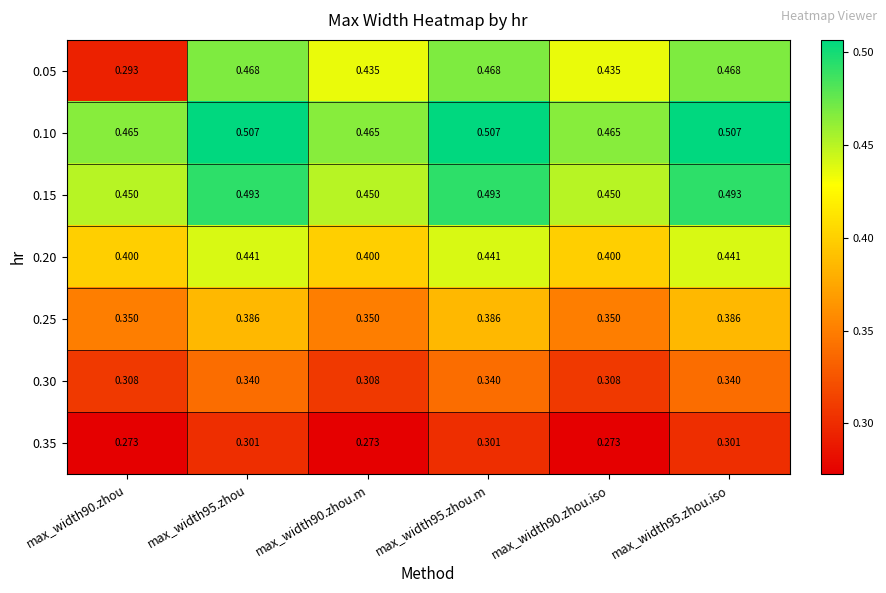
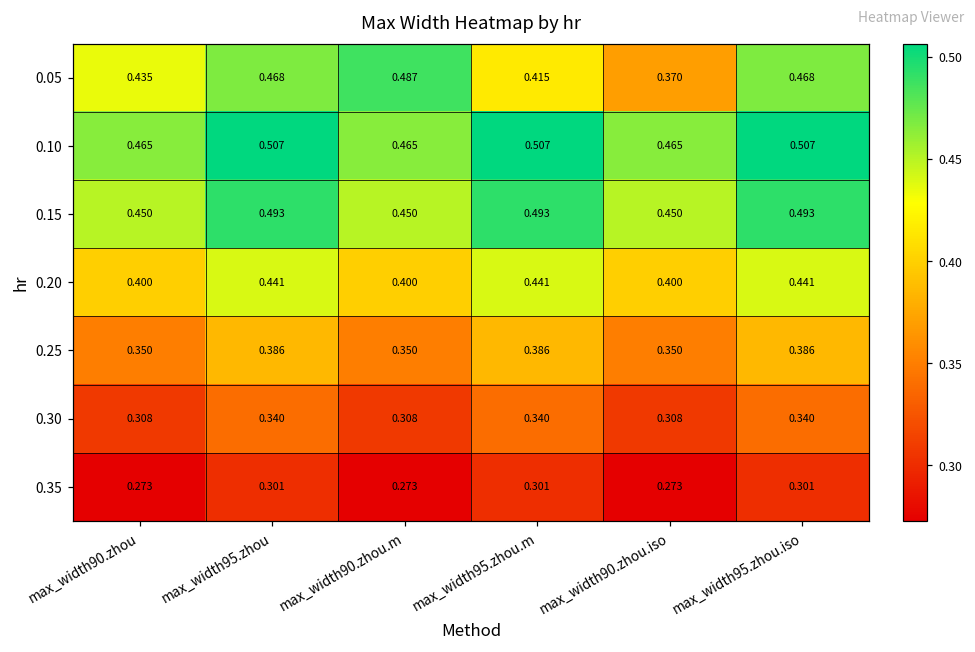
  {
    "0.05": {
-     "max_width90.zhou": 0.293,
-     "max_width90.zhou.m": 0.435,
-     "max_width95.zhou.m": 0.468,
-     "max_width90.zhou.iso": 0.435
+     "max_width90.zhou": 0.435,
+     "max_width90.zhou.m": 0.487,
+     "max_width95.zhou.m": 0.415,
+     "max_width90.zhou.iso": 0.370
    }
  }
